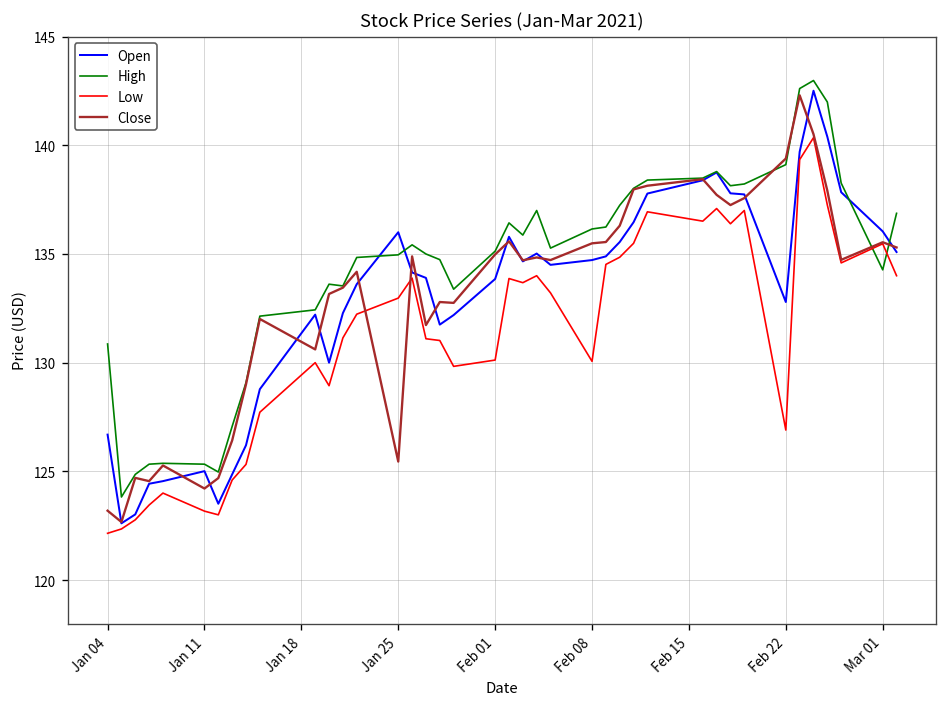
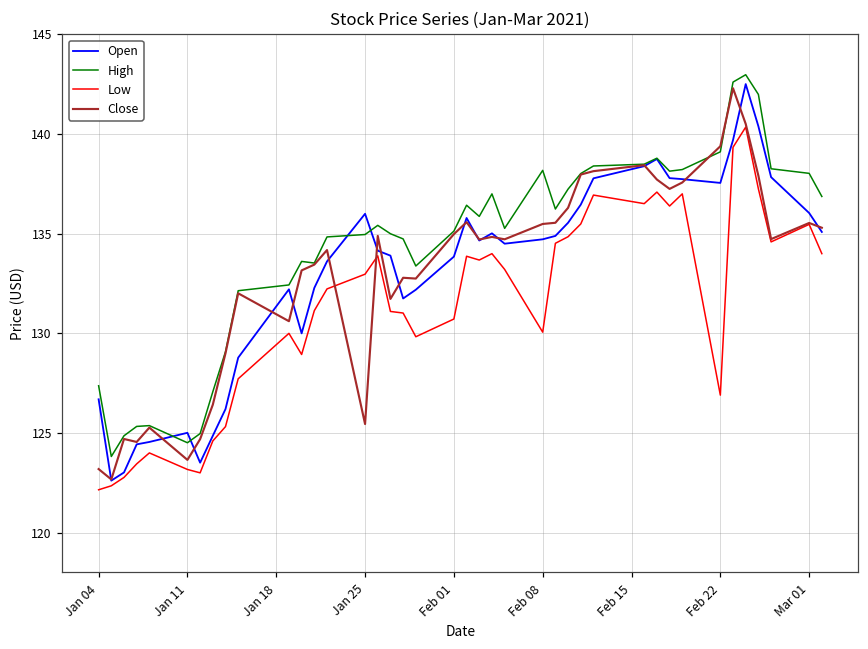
  {
    "Open": {
      "Jan 04": 126.7,
      "Jan 11": 125.0,
      "Jan 25": 136.0,
      "Feb 01": 133.9,
      "Feb 08": 134.7,
-     "Feb 22": 132.8,
+     "Feb 22": 137.6,
      "Mar 01": 136.0
    },
    "High": {
-     "Jan 04": 130.9,
-     "Jan 11": 125.3,
+     "Jan 04": 127.4,
+     "Jan 11": 124.5,
      "Jan 25": 135.0,
      "Feb 01": 135.1,
-     "Feb 08": 136.2,
+     "Feb 08": 138.2,
      "Feb 22": 139.1,
-     "Mar 01": 134.3
+     "Mar 01": 138.0
    },
    "Low": {
      "Jan 04": 122.2,
      "Jan 11": 123.2,
      "Jan 25": 133.0,
-     "Feb 01": 130.1,
+     "Feb 01": 130.7,
      "Feb 08": 130.1,
      "Feb 22": 126.9
    },
    "Close": {
      "Jan 04": 123.2,
-     "Jan 11": 124.2,
+     "Jan 11": 123.7,
      "Jan 25": 125.5,
      "Feb 01": 135.0,
      "Feb 08": 135.5,
      "Feb 22": 139.4
    }
  }
